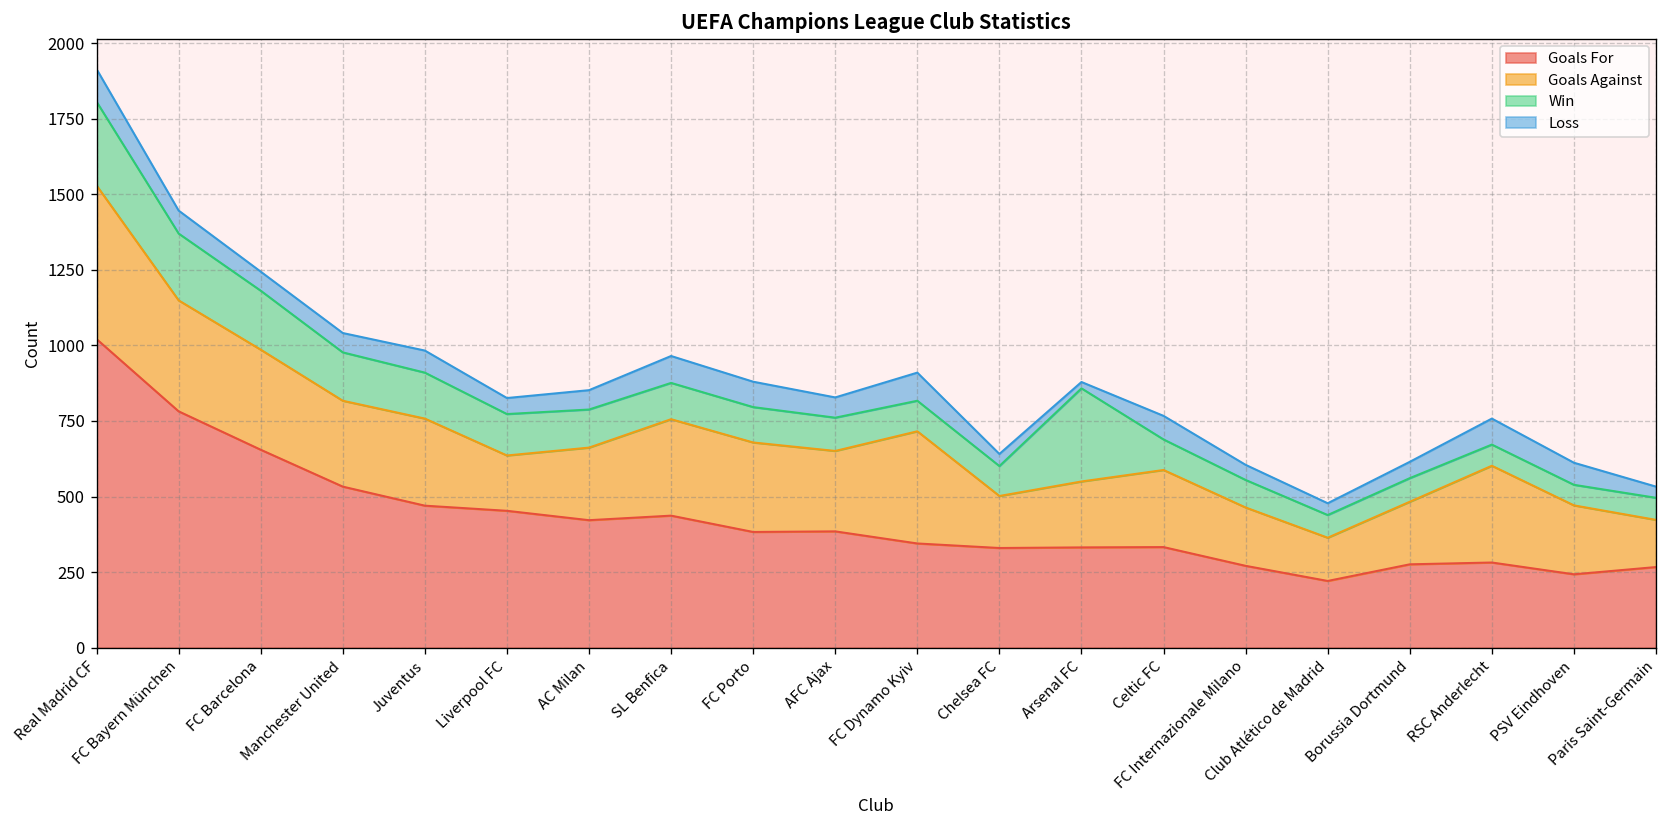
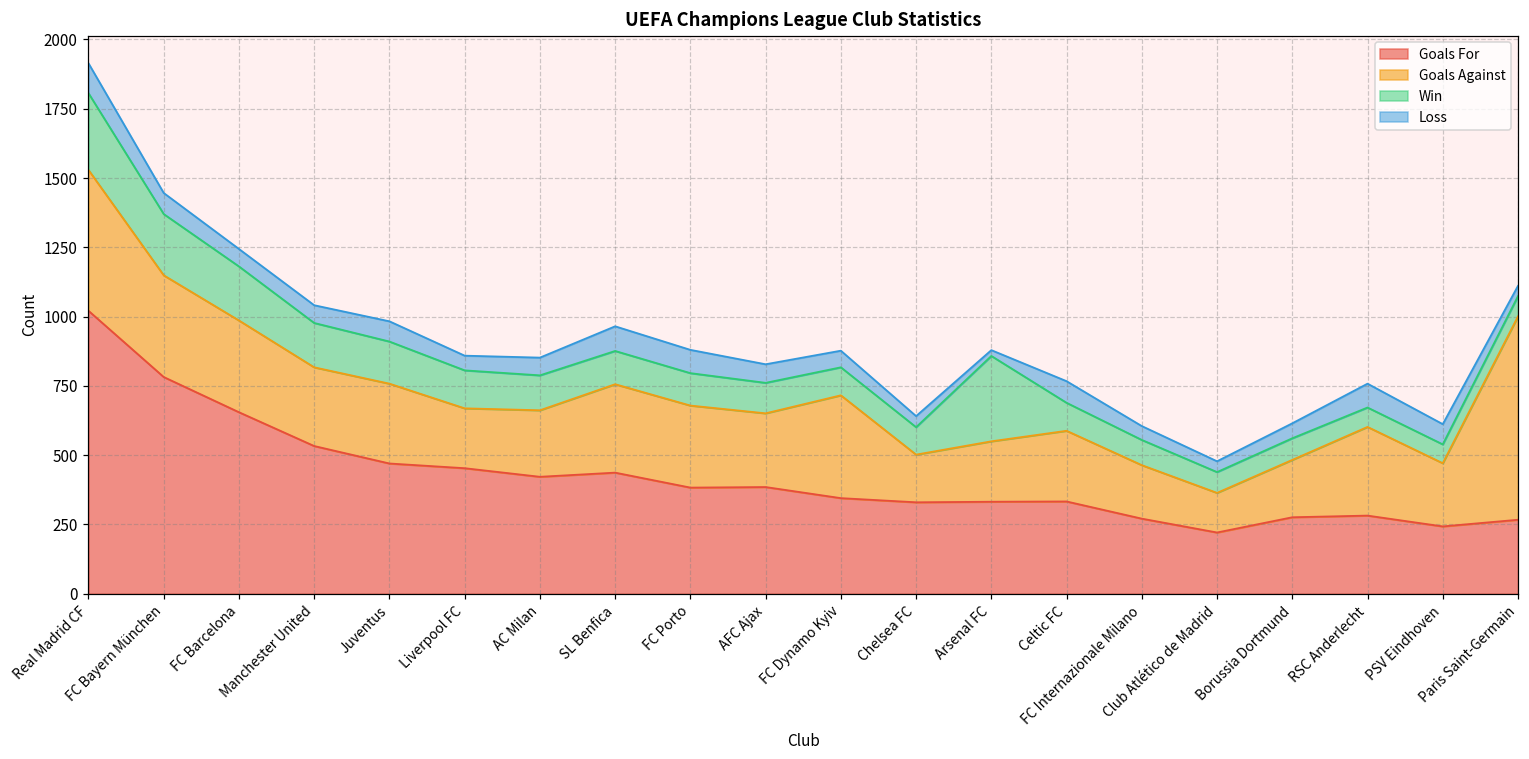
  {
    "Goals For": {
      "Real Madrid CF": 1020,
      "FC Bayern München": 780,
      "FC Barcelona": 660,
      "Manchester United": 530,
      "Juventus": 470,
      "Liverpool FC": 450,
      "AC Milan": 420,
      "SL Benfica": 440,
      "FC Porto": 380,
      "AFC Ajax": 390,
      "FC Dynamo Kyiv": 350,
      "Chelsea FC": 330,
      "Arsenal FC": 330,
      "Celtic FC": 330,
      "FC Internazionale Milano": 270,
      "Club Atlético de Madrid": 220,
      "Borussia Dortmund": 280,
      "RSC Anderlecht": 280,
      "PSV Eindhoven": 240,
      "Paris Saint-Germain": 270
    },
    "Goals Against": {
      "Real Madrid CF": 510,
      "FC Bayern München": 370,
      "FC Barcelona": 330,
      "Manchester United": 280,
      "Juventus": 290,
-     "Liverpool FC": 180,
+     "Liverpool FC": 220,
      "AC Milan": 240,
      "SL Benfica": 320,
      "FC Porto": 300,
      "AFC Ajax": 270,
      "FC Dynamo Kyiv": 370,
      "Chelsea FC": 170,
      "Arsenal FC": 220,
      "Celtic FC": 260,
      "FC Internazionale Milano": 190,
      "Club Atlético de Madrid": 140,
      "Borussia Dortmund": 210,
      "RSC Anderlecht": 320,
      "PSV Eindhoven": 230,
-     "Paris Saint-Germain": 160
+     "Paris Saint-Germain": 730
    },
    "Win": {
      "Real Madrid CF": 280,
      "FC Bayern München": 220,
      "FC Barcelona": 200,
      "Manchester United": 160,
      "Juventus": 150,
      "Liverpool FC": 140,
      "AC Milan": 130,
      "SL Benfica": 120,
      "FC Porto": 120,
      "AFC Ajax": 110,
      "FC Dynamo Kyiv": 100,
      "Chelsea FC": 100,
      "Arsenal FC": 310,
      "Celtic FC": 100,
      "FC Internazionale Milano": 90,
      "Club Atlético de Madrid": 80,
      "Borussia Dortmund": 80,
      "RSC Anderlecht": 70,
      "PSV Eindhoven": 70,
      "Paris Saint-Germain": 70
    },
    "Loss": {
      "Real Madrid CF": 110,
      "FC Bayern München": 80,
      "FC Barcelona": 60,
      "Manchester United": 60,
      "Juventus": 70,
      "Liverpool FC": 50,
      "AC Milan": 60,
      "SL Benfica": 90,
      "FC Porto": 80,
      "AFC Ajax": 70,
-     "FC Dynamo Kyiv": 90,
+     "FC Dynamo Kyiv": 60,
      "Chelsea FC": 40,
      "Arsenal FC": 20,
      "Celtic FC": 80,
      "FC Internazionale Milano": 50,
      "Club Atlético de Madrid": 40,
      "Borussia Dortmund": 50,
      "RSC Anderlecht": 90,
      "PSV Eindhoven": 70,
      "Paris Saint-Germain": 40
    }
  }
